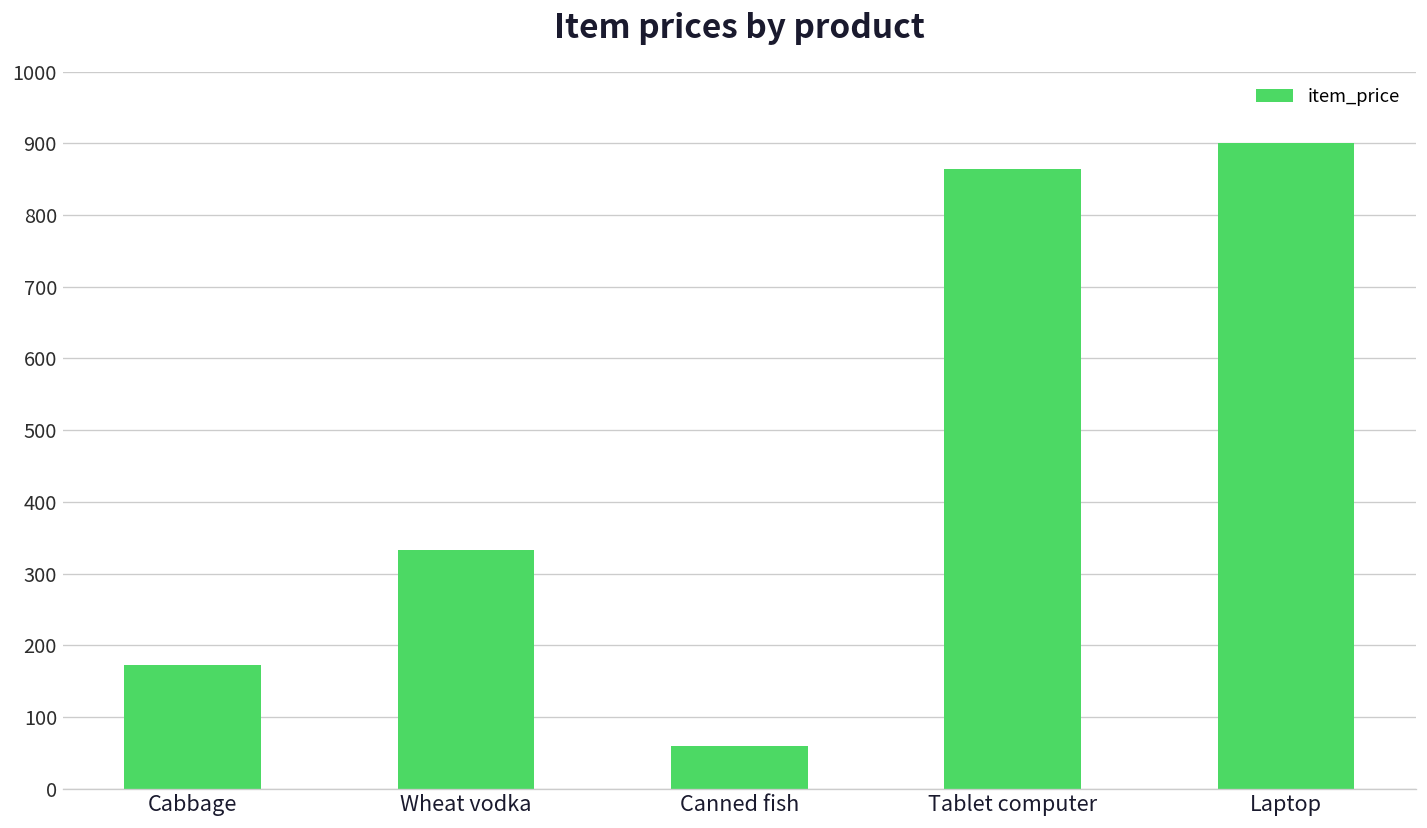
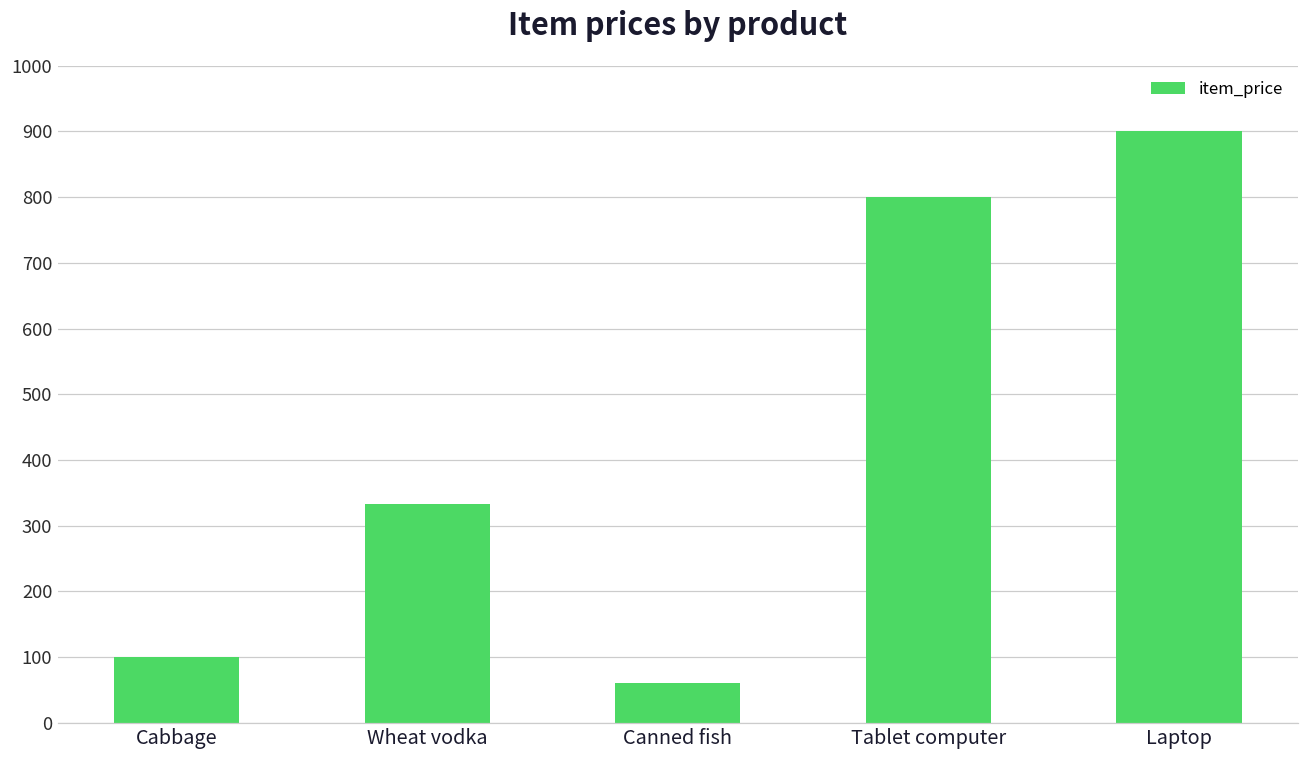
  {
-   "Cabbage": 170,
+   "Cabbage": 100,
    "Wheat vodka": 330,
    "Canned fish": 60,
-   "Tablet computer": 870,
+   "Tablet computer": 800,
    "Laptop": 900
  }
